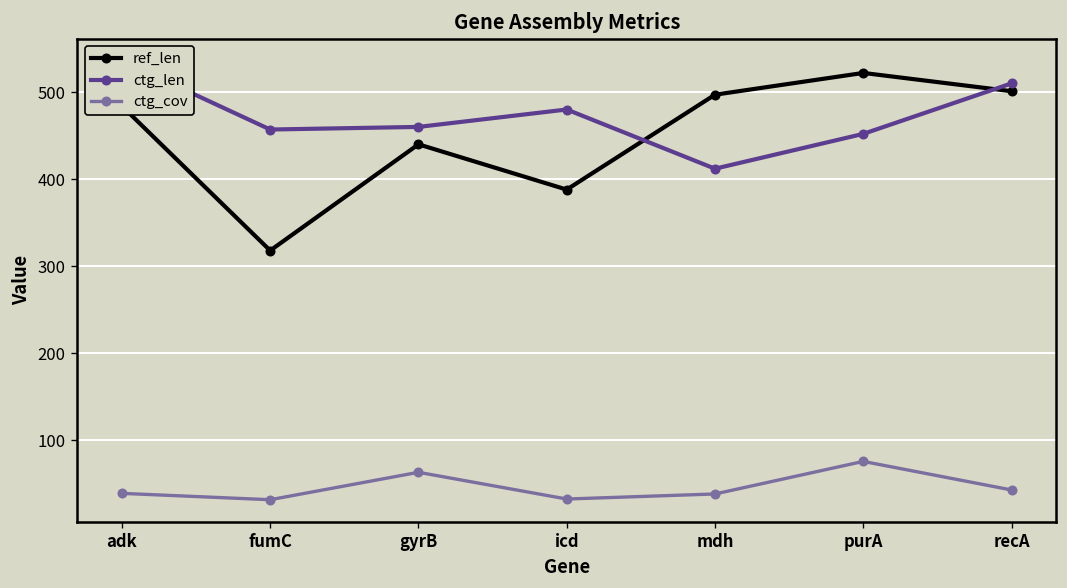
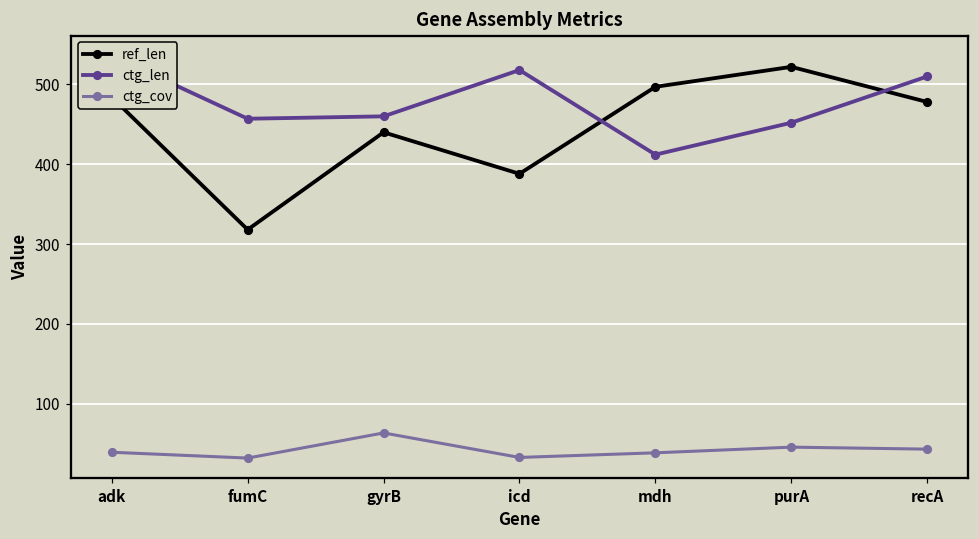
  {
    "ref_len": {
      "fumC": 320,
      "gyrB": 440,
      "icd": 390,
      "mdh": 500,
      "purA": 520,
-     "recA": 500
+     "recA": 480
    },
    "ctg_len": {
      "fumC": 460,
      "gyrB": 460,
-     "icd": 480,
+     "icd": 520,
      "mdh": 410,
      "purA": 450,
      "recA": 510
    },
    "ctg_cov": {
      "adk": 40,
      "fumC": 30,
      "gyrB": 60,
      "icd": 30,
      "mdh": 40,
-     "purA": 80,
+     "purA": 50,
      "recA": 40
    }
  }
